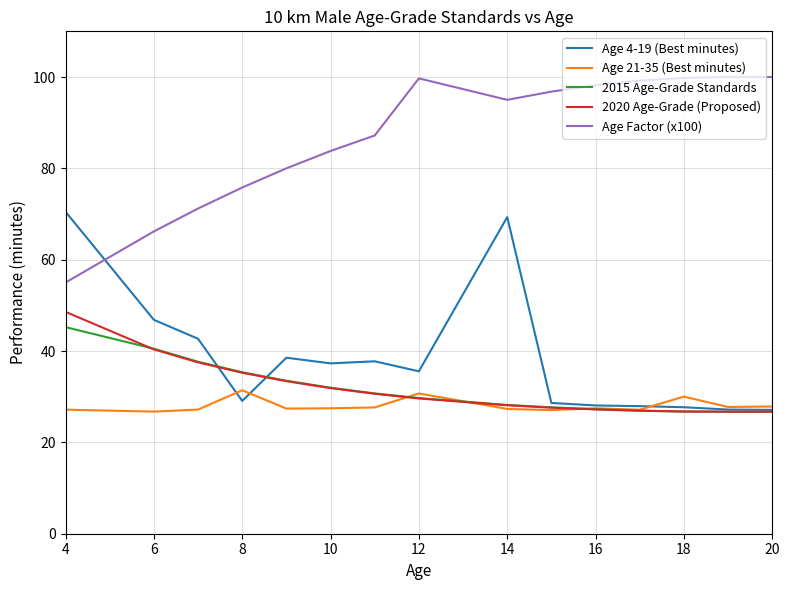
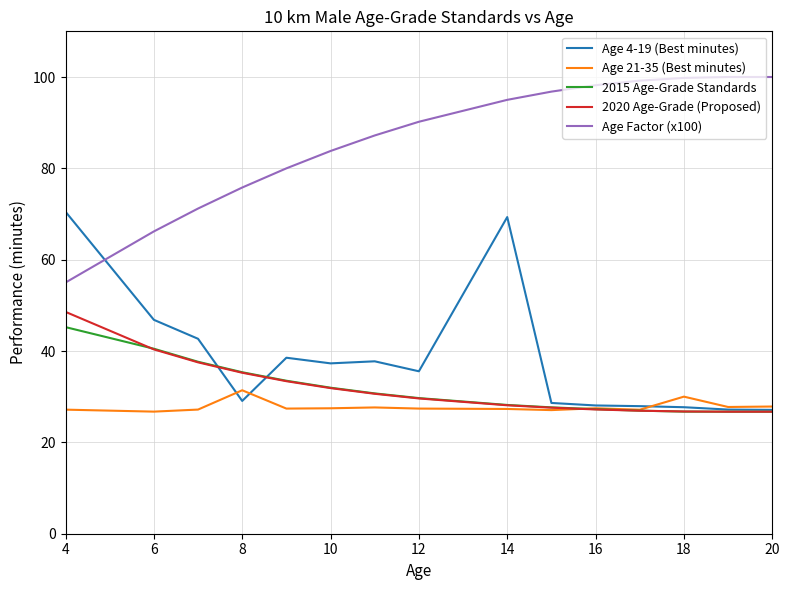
  {
    "Age 4-19 (Best minutes)": {
      "4": 71,
      "6": 47,
      "8": 29,
      "10": 37,
      "12": 36,
      "14": 69,
      "16": 28,
      "18": 28
    },
    "Age 21-35 (Best minutes)": {
      "4": 27,
      "6": 27,
      "8": 31,
      "10": 27,
-     "12": 31,
+     "12": 27,
      "14": 27,
      "18": 30,
      "20": 28
    },
    "2015 Age-Grade Standards": {
      "4": 45
    },
    "2020 Age-Grade (Proposed)": {
      "4": 49
    },
    "Age Factor (x100)": {
      "4": 55,
      "6": 66,
      "8": 76,
      "10": 84,
-     "12": 100,
+     "12": 90,
      "14": 95,
      "20": 100
    }
  }
